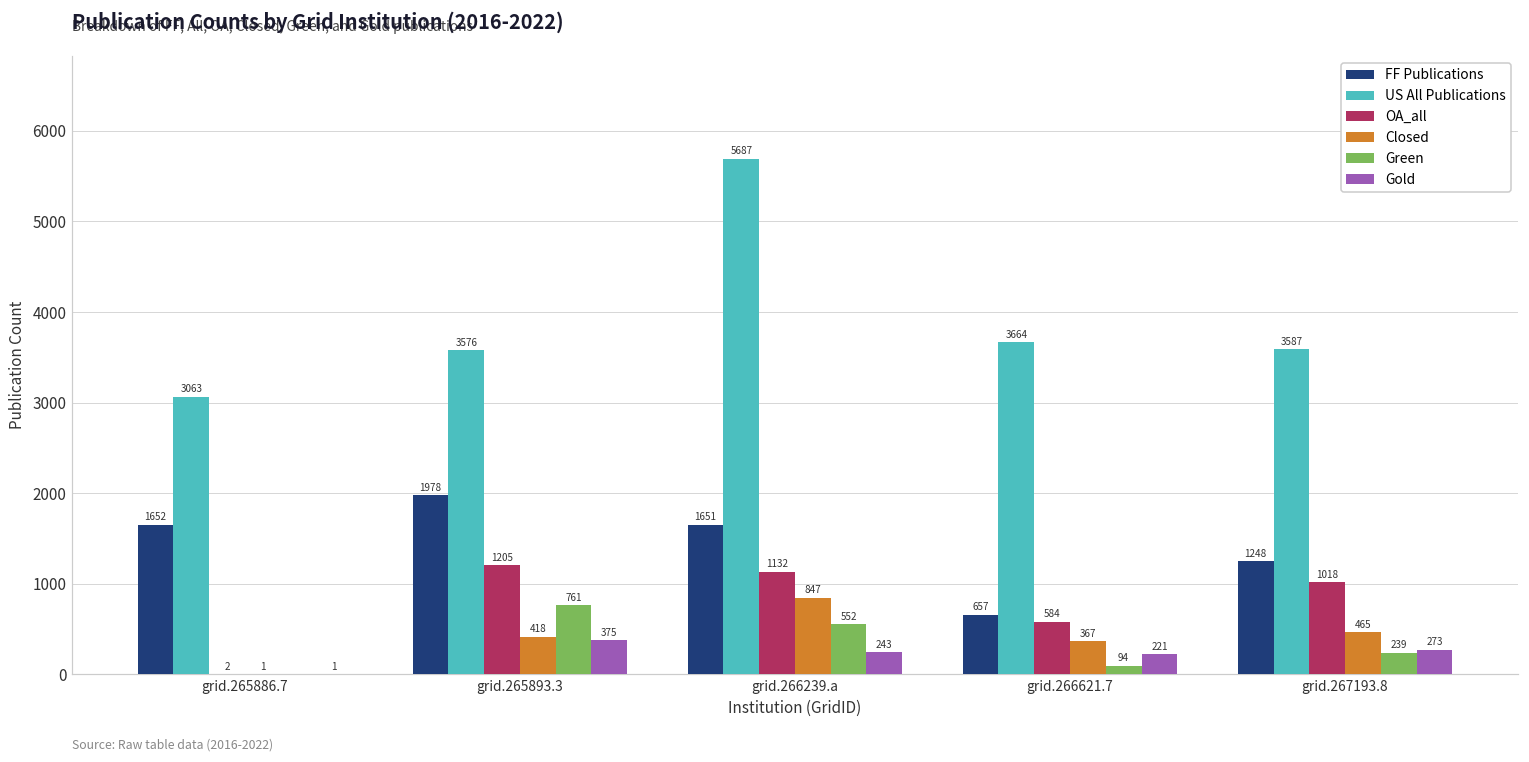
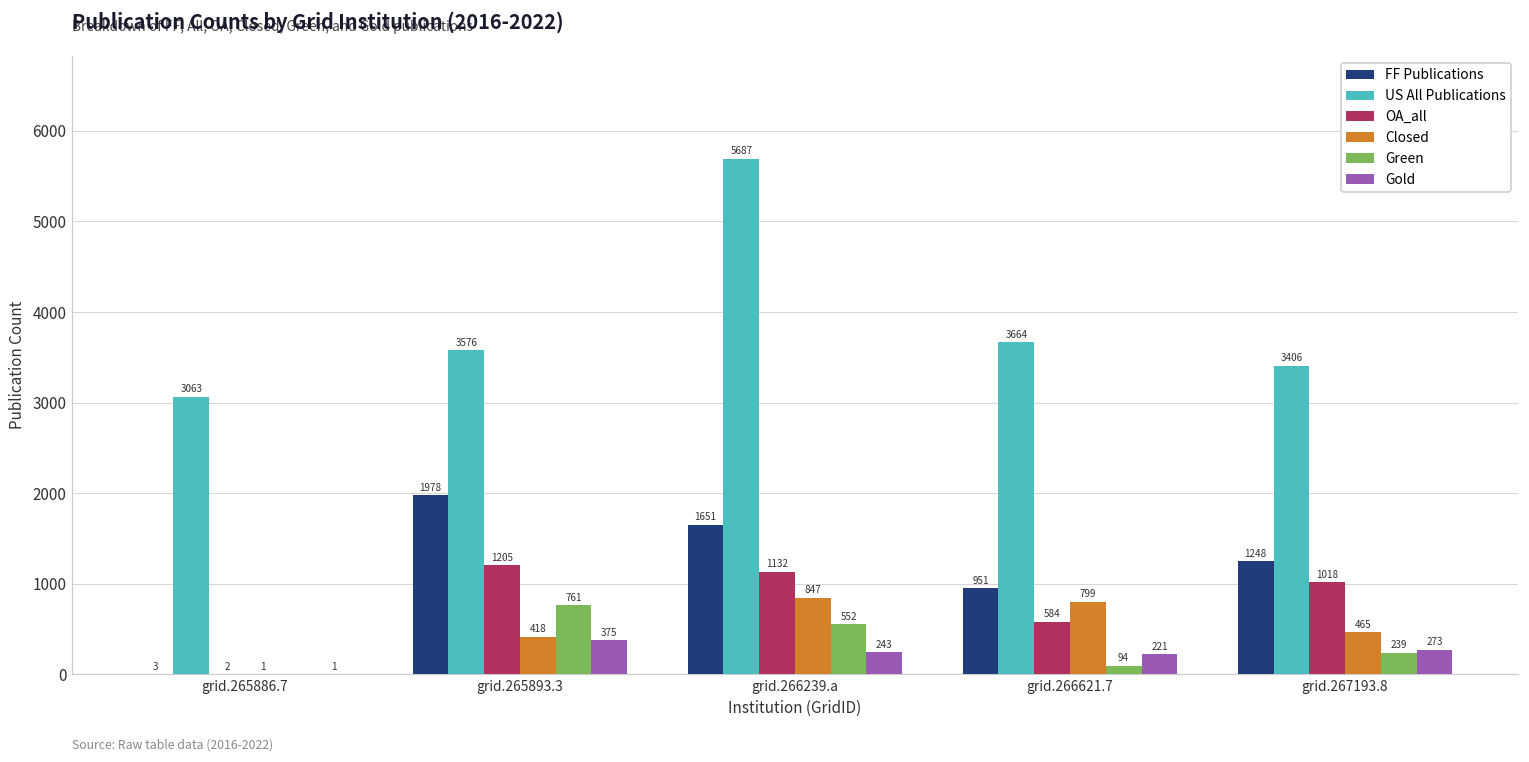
  {
    "FF Publications": {
-     "grid.265886.7": 1652,
+     "grid.265886.7": 3,
      "grid.265893.3": 1978,
      "grid.266239.a": 1651,
-     "grid.266621.7": 657,
+     "grid.266621.7": 951,
      "grid.267193.8": 1248
    },
    "US All Publications": {
      "grid.265886.7": 3063,
      "grid.265893.3": 3576,
      "grid.266239.a": 5687,
      "grid.266621.7": 3664,
-     "grid.267193.8": 3587
+     "grid.267193.8": 3406
    },
    "OA_all": {
      "grid.265886.7": 2,
      "grid.265893.3": 1205,
      "grid.266239.a": 1132,
      "grid.266621.7": 584,
      "grid.267193.8": 1018
    },
    "Closed": {
      "grid.265886.7": 1,
      "grid.265893.3": 418,
      "grid.266239.a": 847,
-     "grid.266621.7": 367,
+     "grid.266621.7": 799,
      "grid.267193.8": 465
    },
    "Green": {
      "grid.265893.3": 761,
      "grid.266239.a": 552,
      "grid.266621.7": 94,
      "grid.267193.8": 239
    },
    "Gold": {
      "grid.265886.7": 1,
      "grid.265893.3": 375,
      "grid.266239.a": 243,
      "grid.266621.7": 221,
      "grid.267193.8": 273
    }
  }
